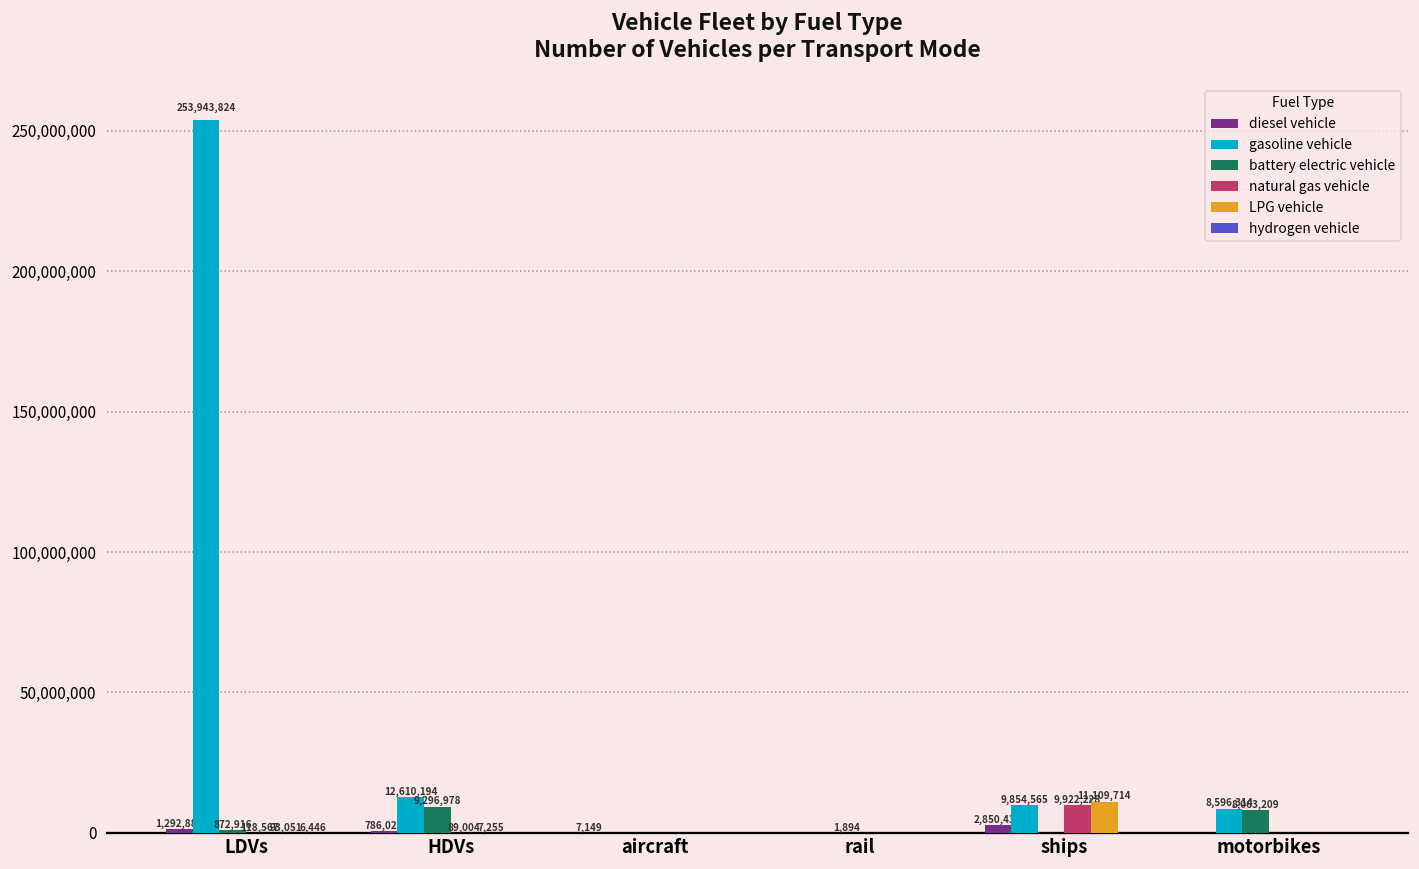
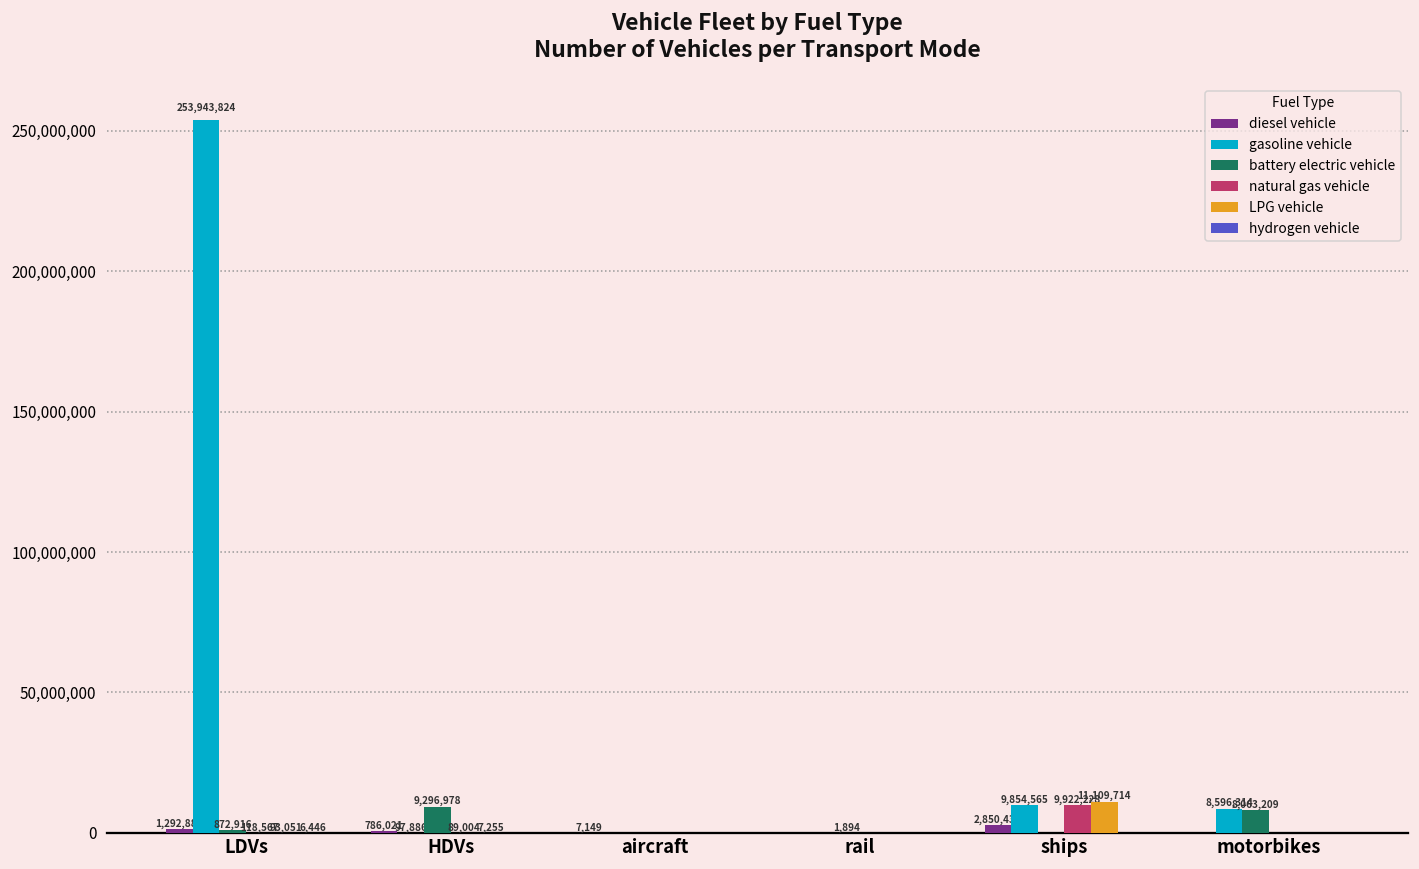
  {
    "diesel vehicle": {
      "LDVs": "1,292,884",
      "aircraft": "7,149",
      "ships": "2,850,435"
    },
    "gasoline vehicle": {
      "LDVs": "253,943,824",
-     "HDVs": "12,610,194",
+     "HDVs": "97,886",
      "ships": "9,854,565"
    },
    "battery electric vehicle": {
      "HDVs": "9,296,978",
      "rail": "1,894"
    },
    "natural gas vehicle": {
      "HDVs": "89,004"
    },
    "LPG vehicle": {
      "HDVs": "7,255"
    },
    "hydrogen vehicle": {
      "LDVs": "6,446"
    }
  }
